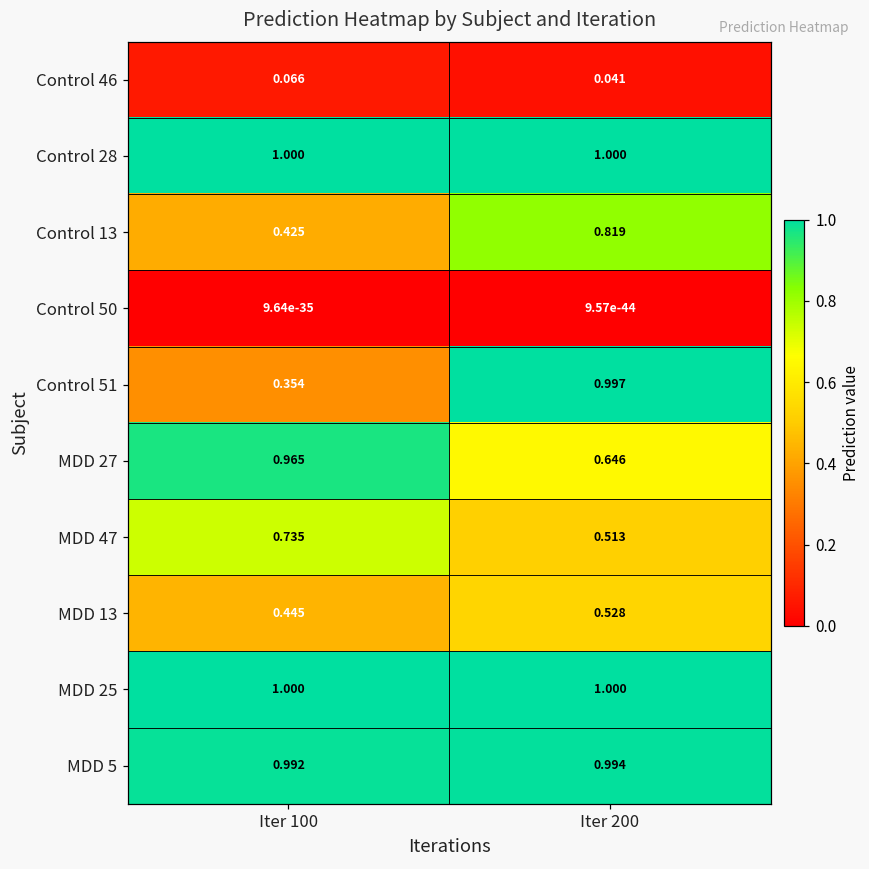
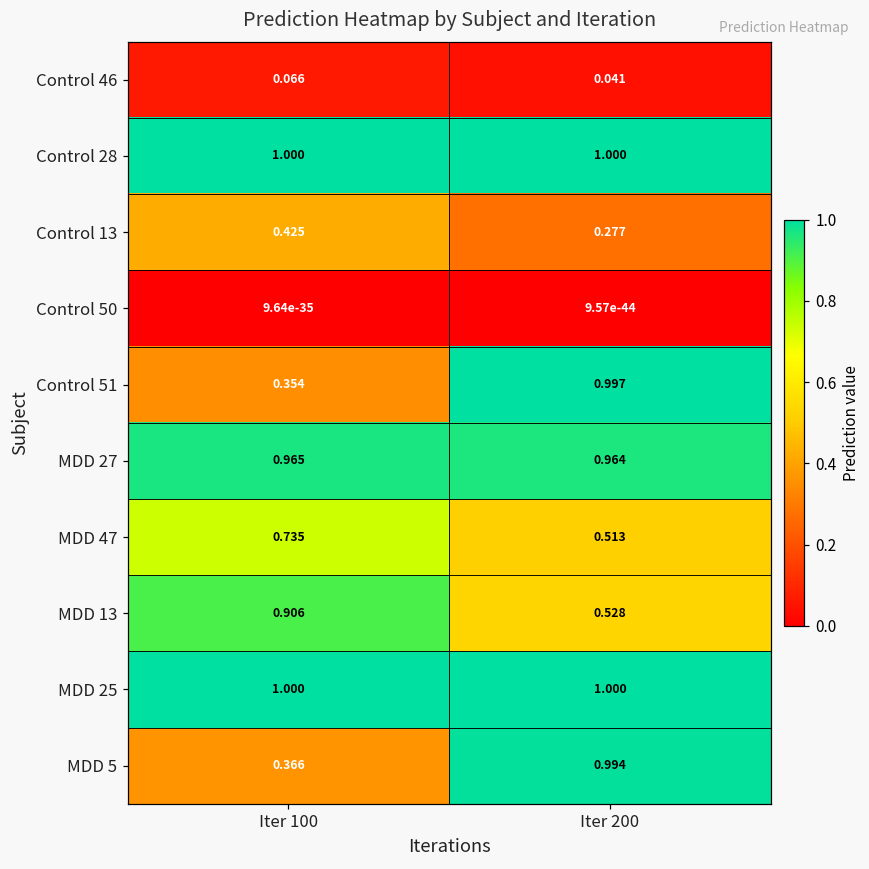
  {
    "Control 46": {
      "Iter 100": "0.066",
      "Iter 200": "0.041"
    },
    "Control 28": {
      "Iter 100": "1.000",
      "Iter 200": "1.000"
    },
    "Control 13": {
      "Iter 100": "0.425",
-     "Iter 200": "0.819"
+     "Iter 200": "0.277"
    },
    "Control 50": {
      "Iter 100": "9.64e-35",
      "Iter 200": "9.57e-44"
    },
    "Control 51": {
      "Iter 100": "0.354",
      "Iter 200": "0.997"
    },
    "MDD 27": {
      "Iter 100": "0.965",
-     "Iter 200": "0.646"
+     "Iter 200": "0.964"
    },
    "MDD 47": {
      "Iter 100": "0.735",
      "Iter 200": "0.513"
    },
    "MDD 13": {
-     "Iter 100": "0.445",
+     "Iter 100": "0.906",
      "Iter 200": "0.528"
    },
    "MDD 25": {
      "Iter 100": "1.000",
      "Iter 200": "1.000"
    },
    "MDD 5": {
-     "Iter 100": "0.992",
+     "Iter 100": "0.366",
      "Iter 200": "0.994"
    }
  }
